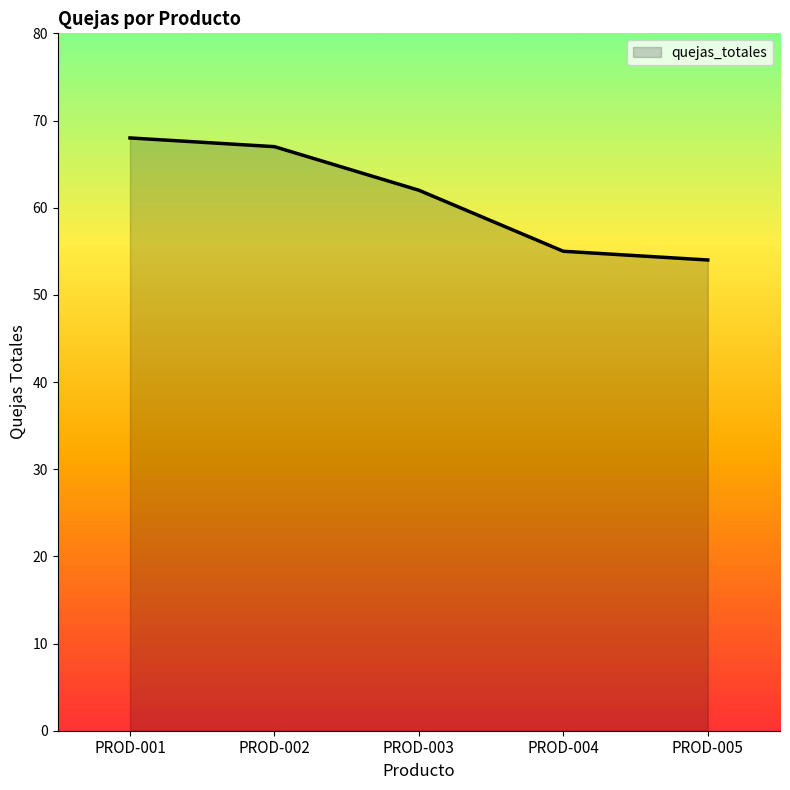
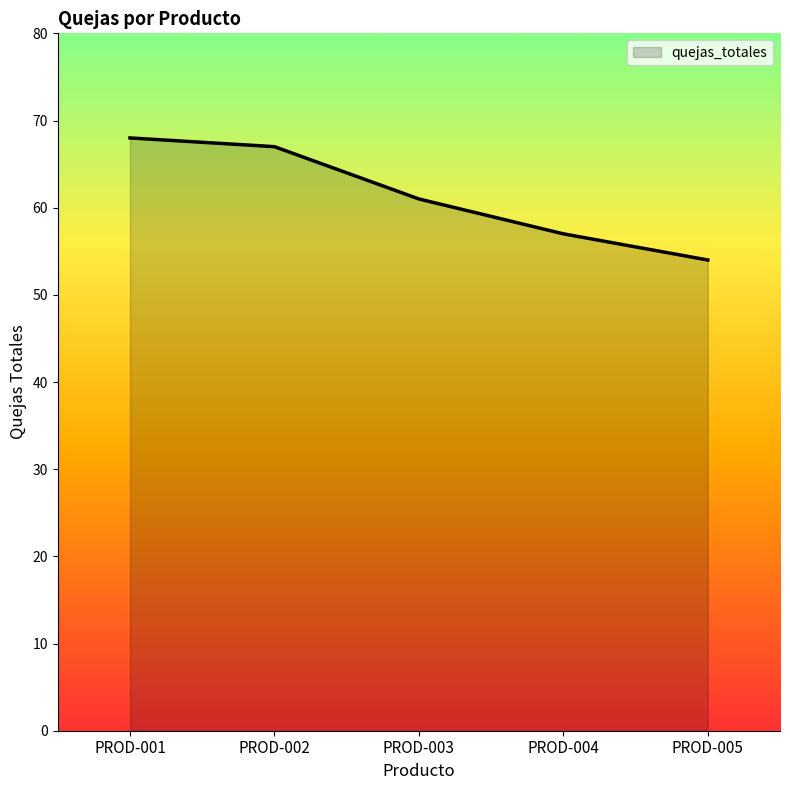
  {
    "PROD-001": 68,
    "PROD-002": 67,
-   "PROD-003": 62,
-   "PROD-004": 55,
+   "PROD-003": 61,
+   "PROD-004": 57,
    "PROD-005": 54
  }
